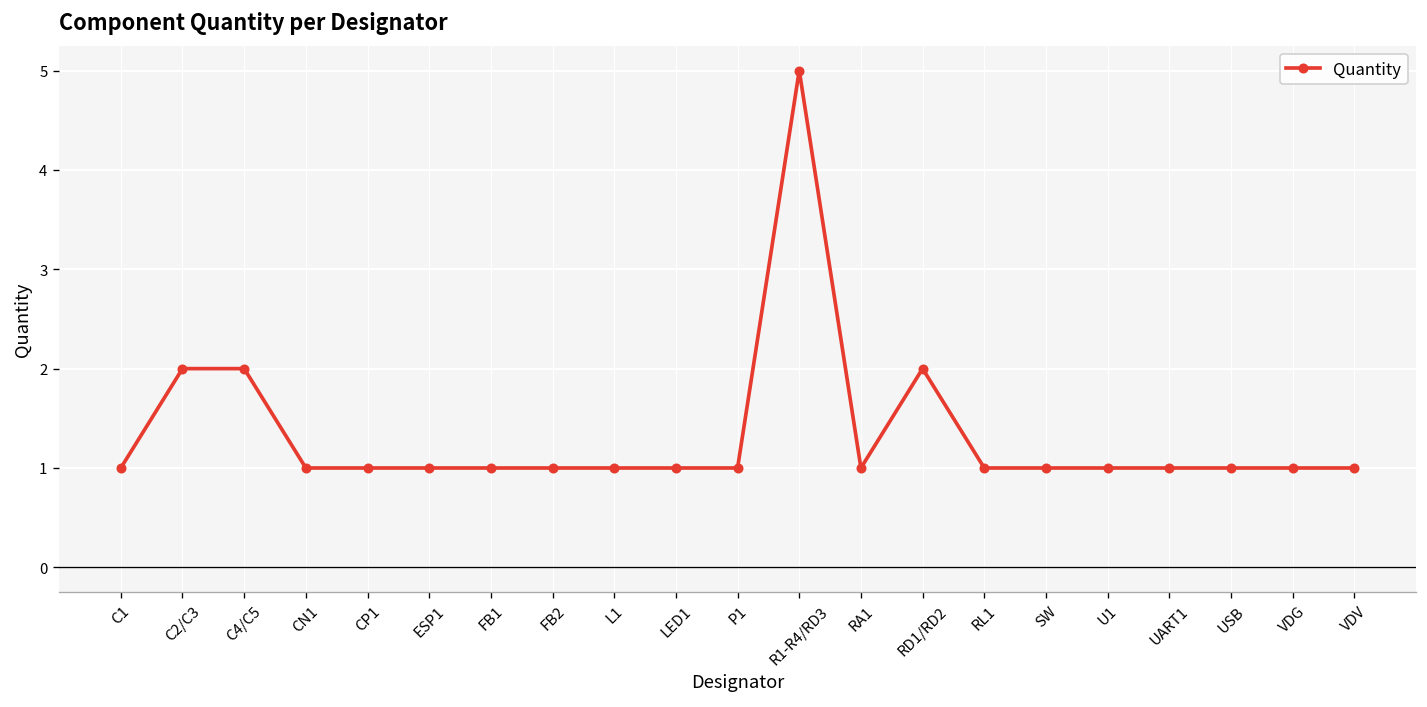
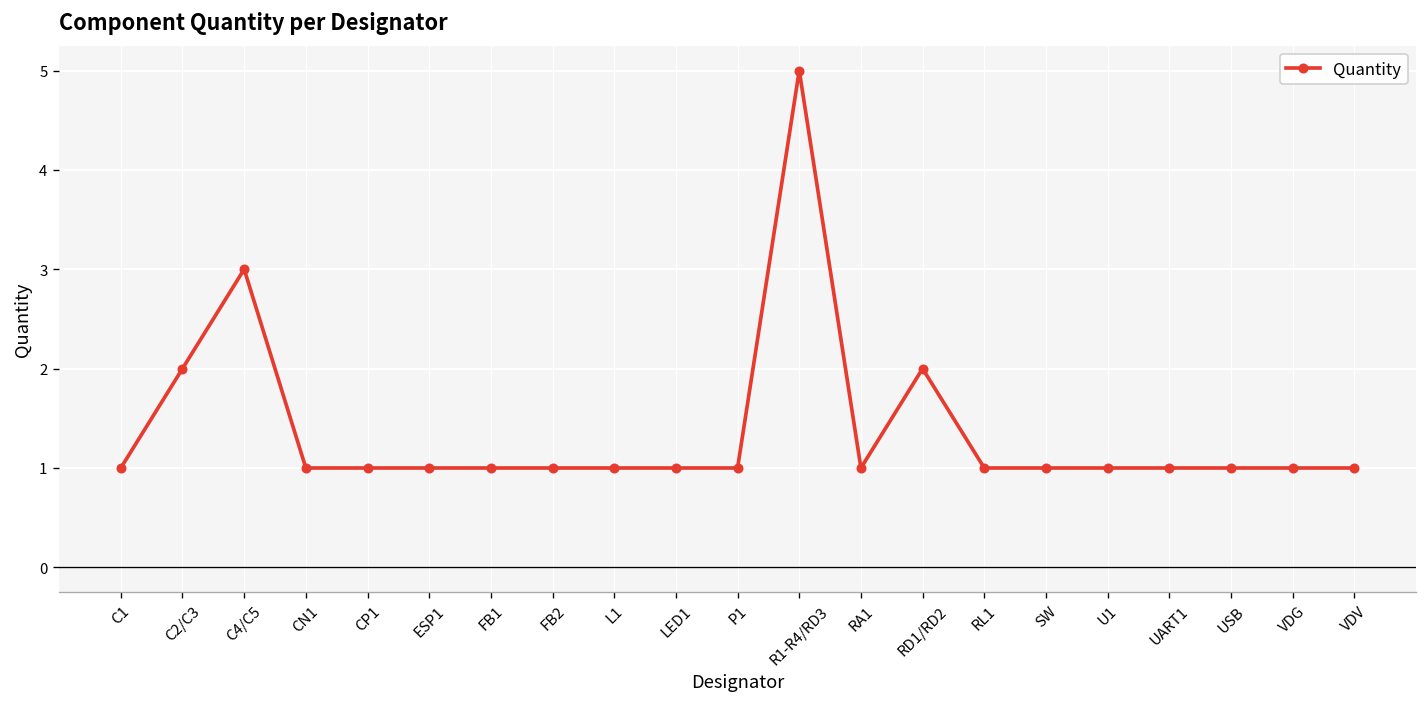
  {
    "C1": 1,
    "C2/C3": 2,
-   "C4/C5": 2,
+   "C4/C5": 3,
    "CN1": 1,
    "CP1": 1,
    "ESP1": 1,
    "FB1": 1,
    "FB2": 1,
    "L1": 1,
    "LED1": 1,
    "P1": 1,
    "R1-R4/RD3": 5,
    "RA1": 1,
    "RD1/RD2": 2,
    "RL1": 1,
    "SW": 1,
    "U1": 1,
    "UART1": 1,
    "USB": 1,
    "VDG": 1,
    "VDV": 1
  }
